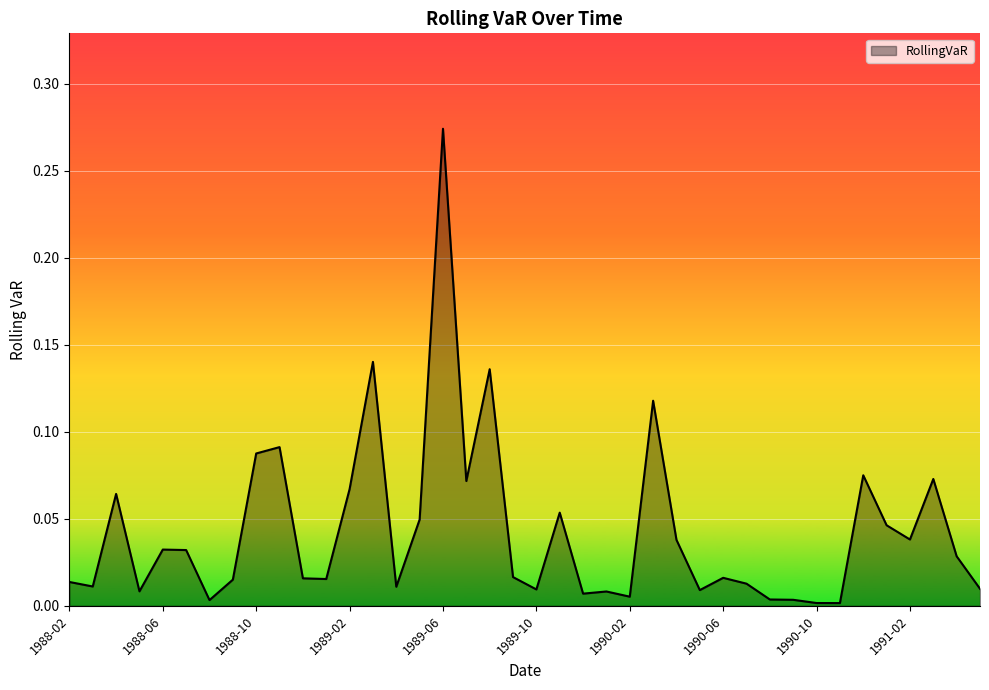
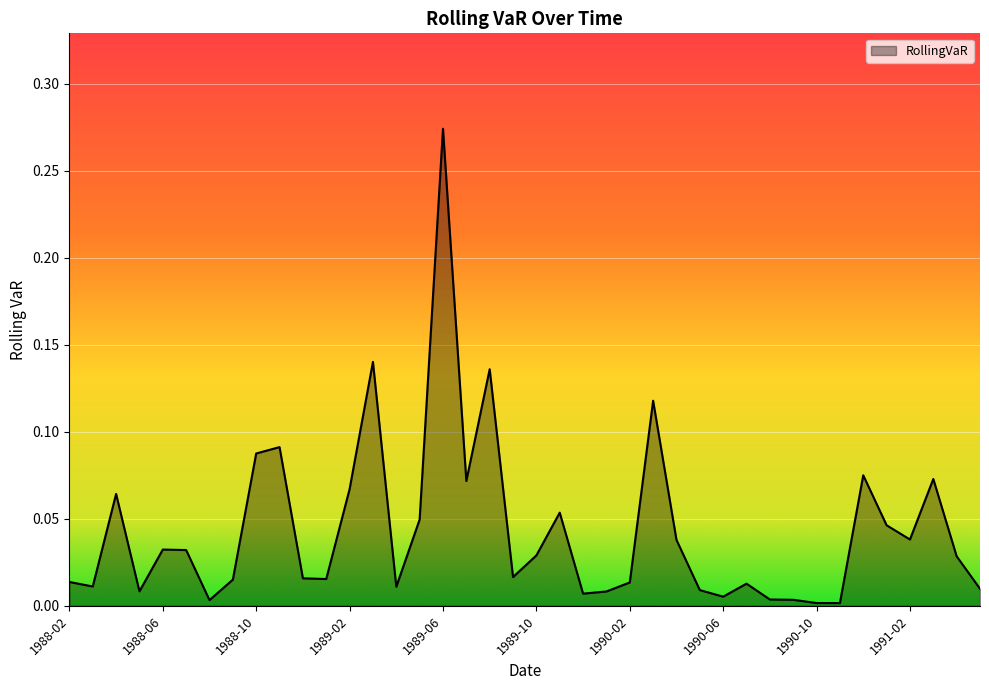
  {
    "1988-02": 0.014,
    "1988-06": 0.032,
    "1988-10": 0.088,
    "1989-02": 0.067,
    "1989-06": 0.274,
-   "1989-10": 0.009,
-   "1990-02": 0.005,
-   "1990-06": 0.016,
+   "1989-10": 0.029,
+   "1990-02": 0.013,
+   "1990-06": 0.005,
    "1990-10": 0.002,
    "1991-02": 0.038
  }
